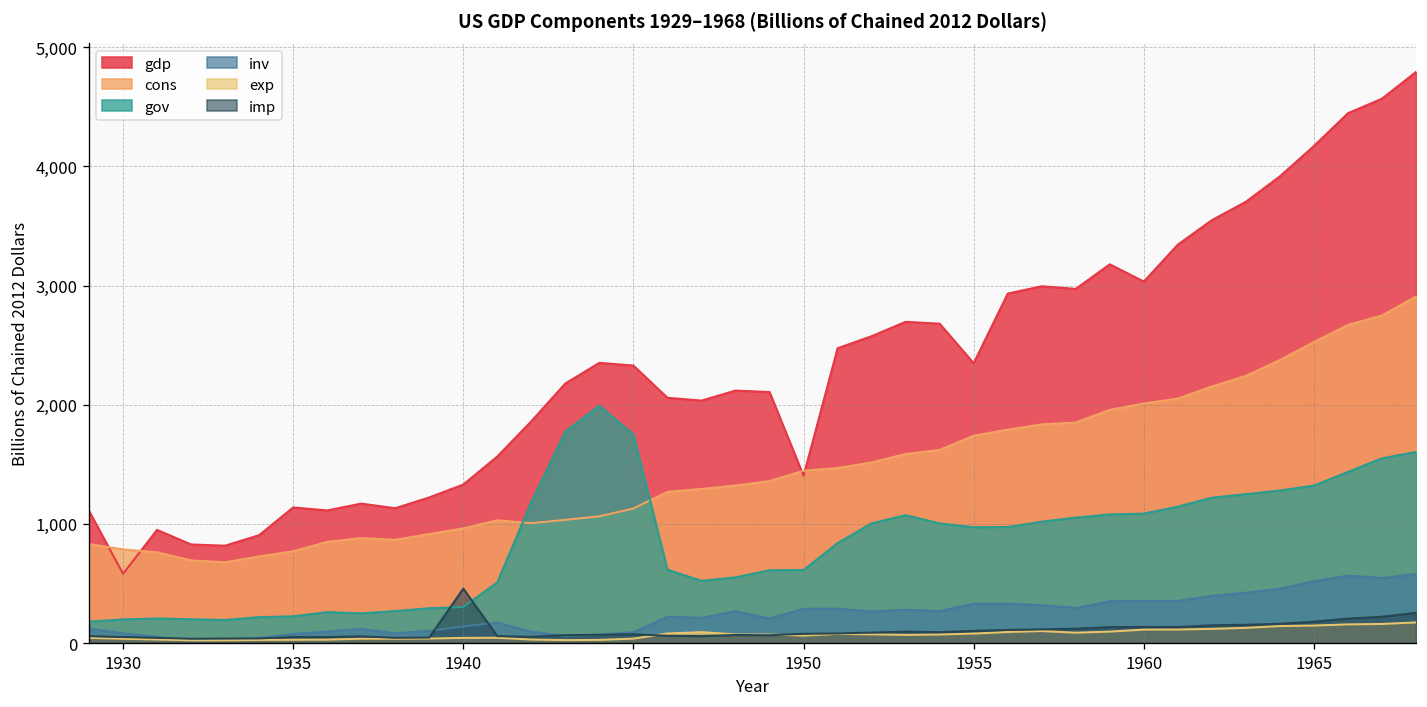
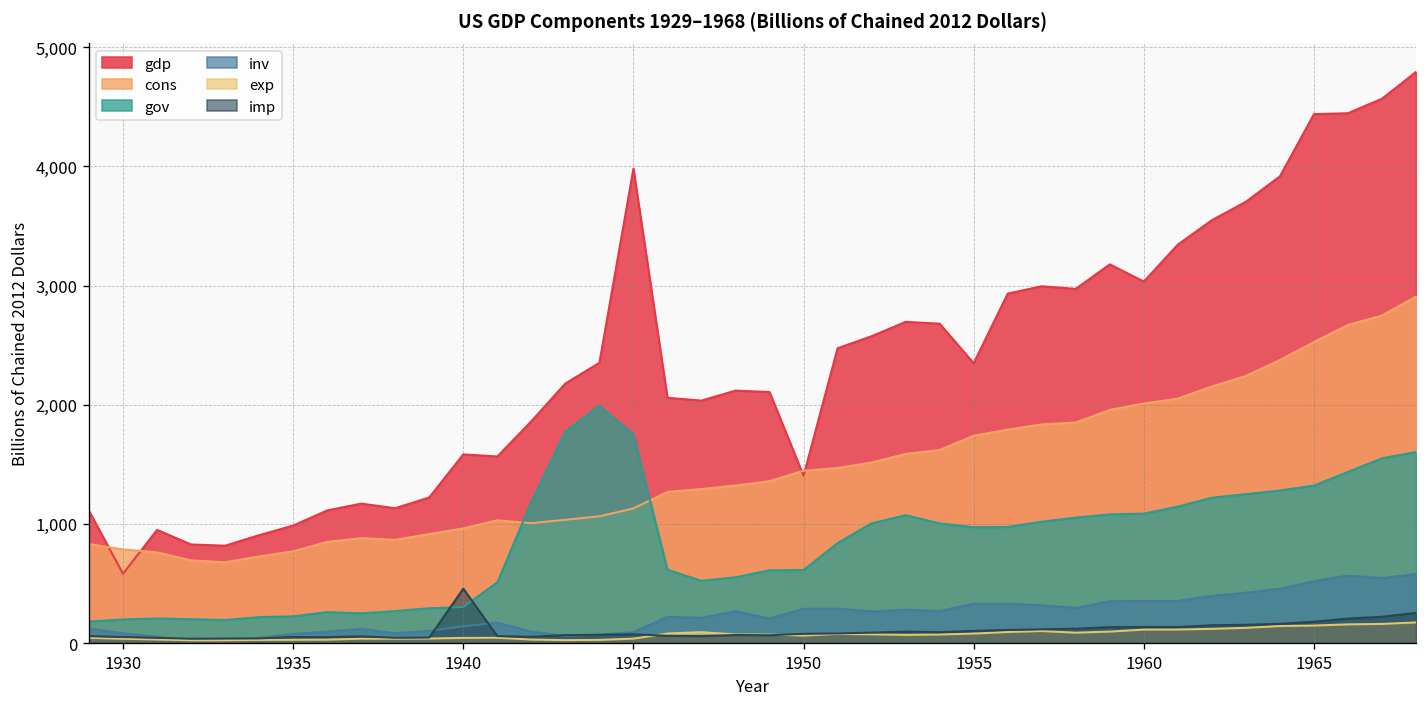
  {
    "gdp": {
      "1930": "600",
-     "1935": "1,100",
-     "1940": "1,300",
-     "1945": "2,300",
+     "1935": "1,000",
+     "1940": "1,600",
+     "1945": "4,000",
      "1950": "1,400",
      "1955": "2,300",
      "1960": "3,000",
-     "1965": "4,200"
+     "1965": "4,400"
    },
    "imp": {
      "1940": "500",
      "1965": "200"
    }
  }
